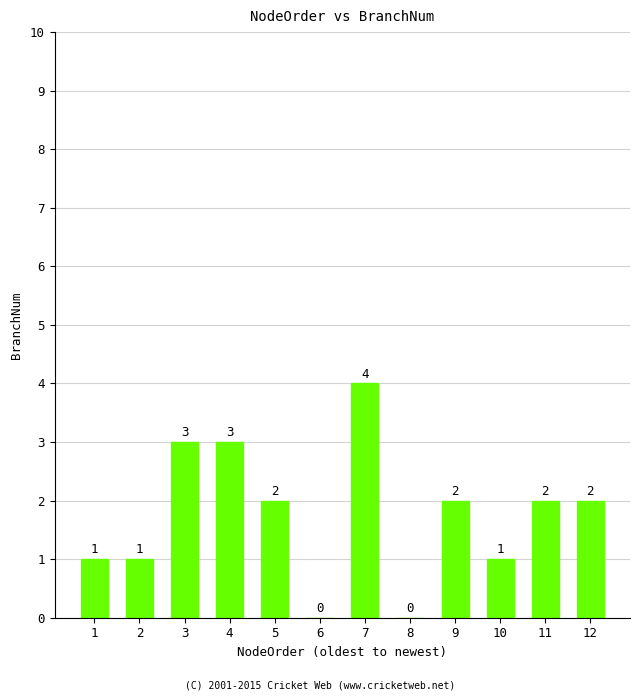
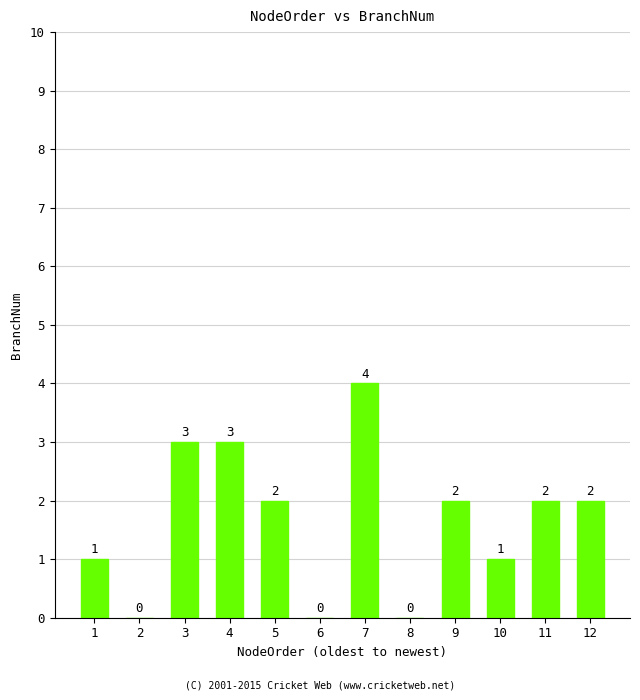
  {
    "1": 1,
-   "2": 1,
+   "2": 0,
    "3": 3,
    "4": 3,
    "5": 2,
    "6": 0,
    "7": 4,
    "8": 0,
    "9": 2,
    "10": 1,
    "11": 2,
    "12": 2
  }
